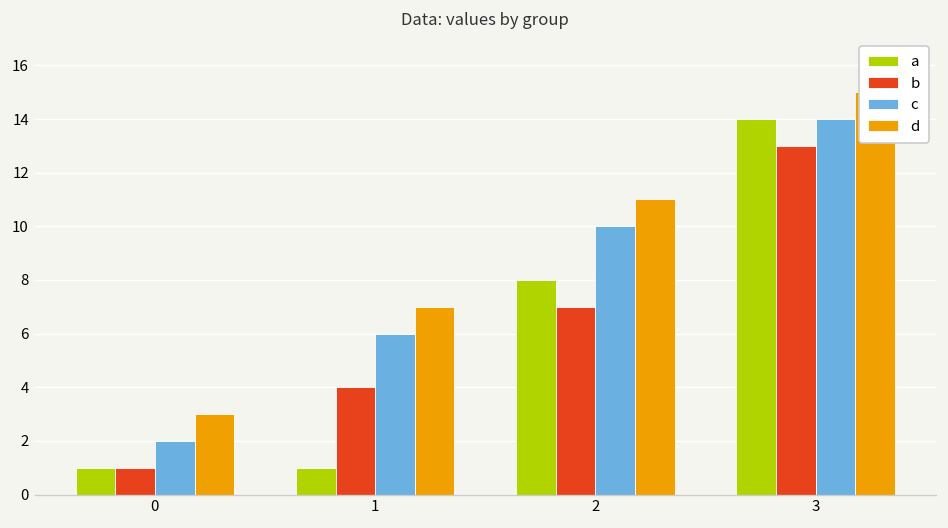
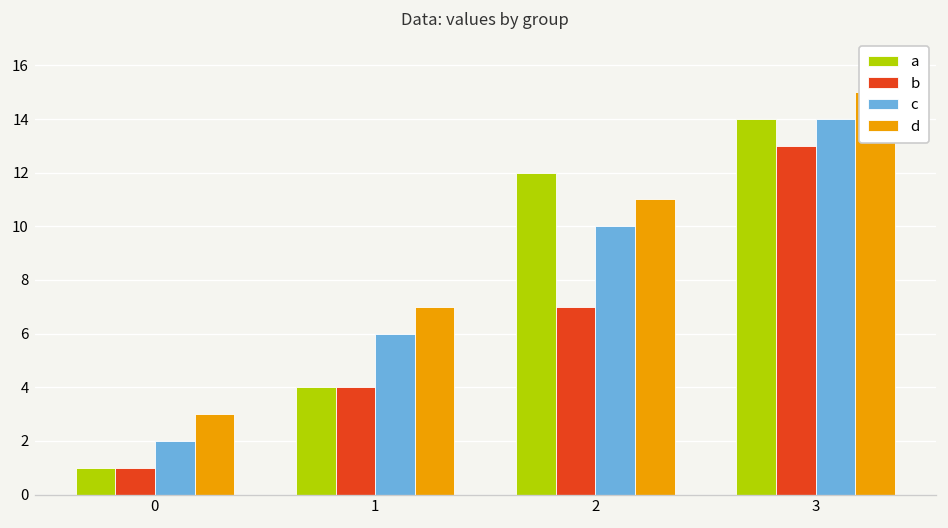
  {
    "a": {
      "0": 1,
-     "1": 1,
-     "2": 8,
+     "1": 4,
+     "2": 12,
      "3": 14
    },
    "b": {
      "0": 1,
      "1": 4,
      "2": 7,
      "3": 13
    },
    "c": {
      "0": 2,
      "1": 6,
      "2": 10,
      "3": 14
    },
    "d": {
      "0": 3,
      "1": 7,
      "2": 11
    }
  }
